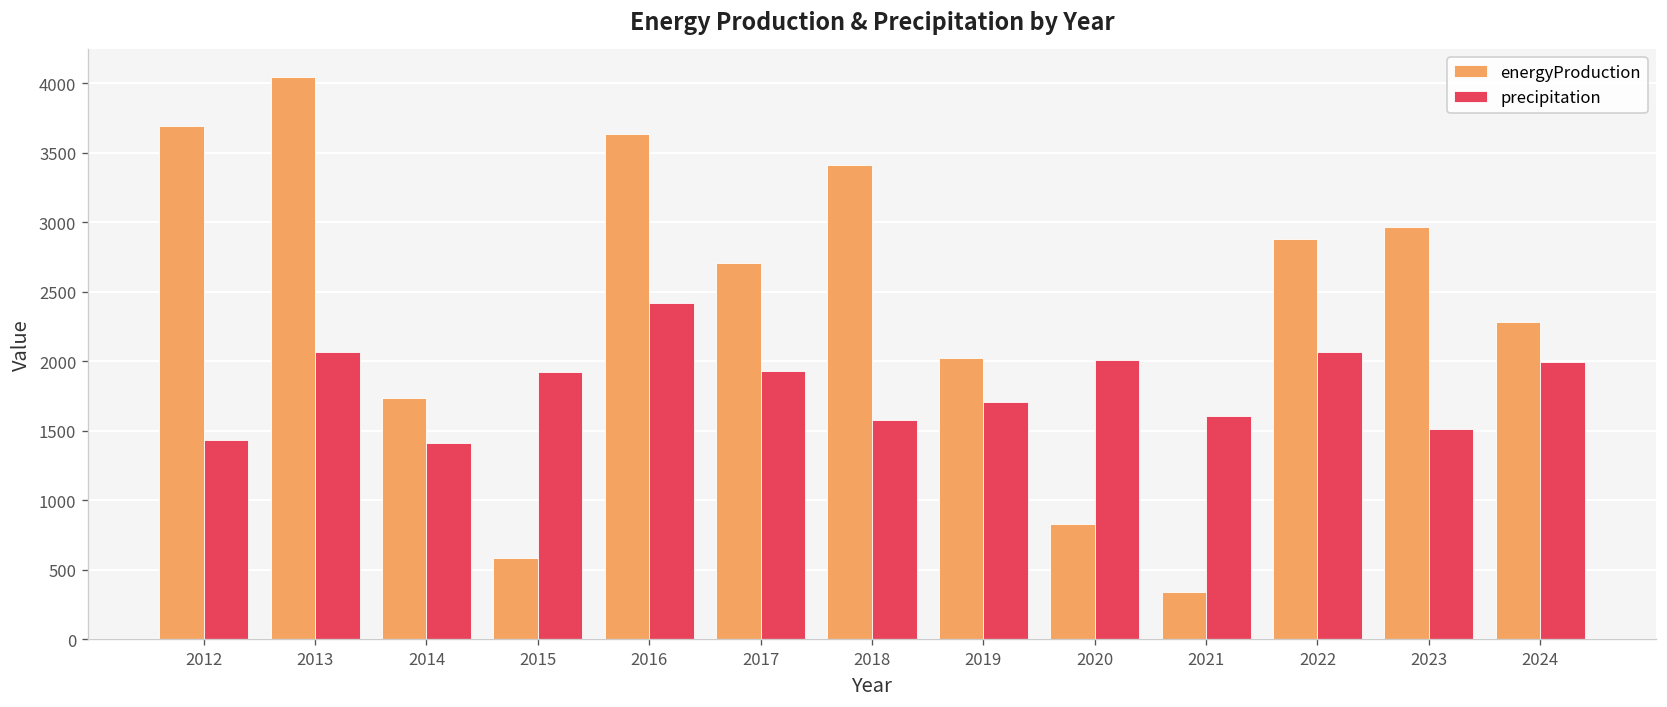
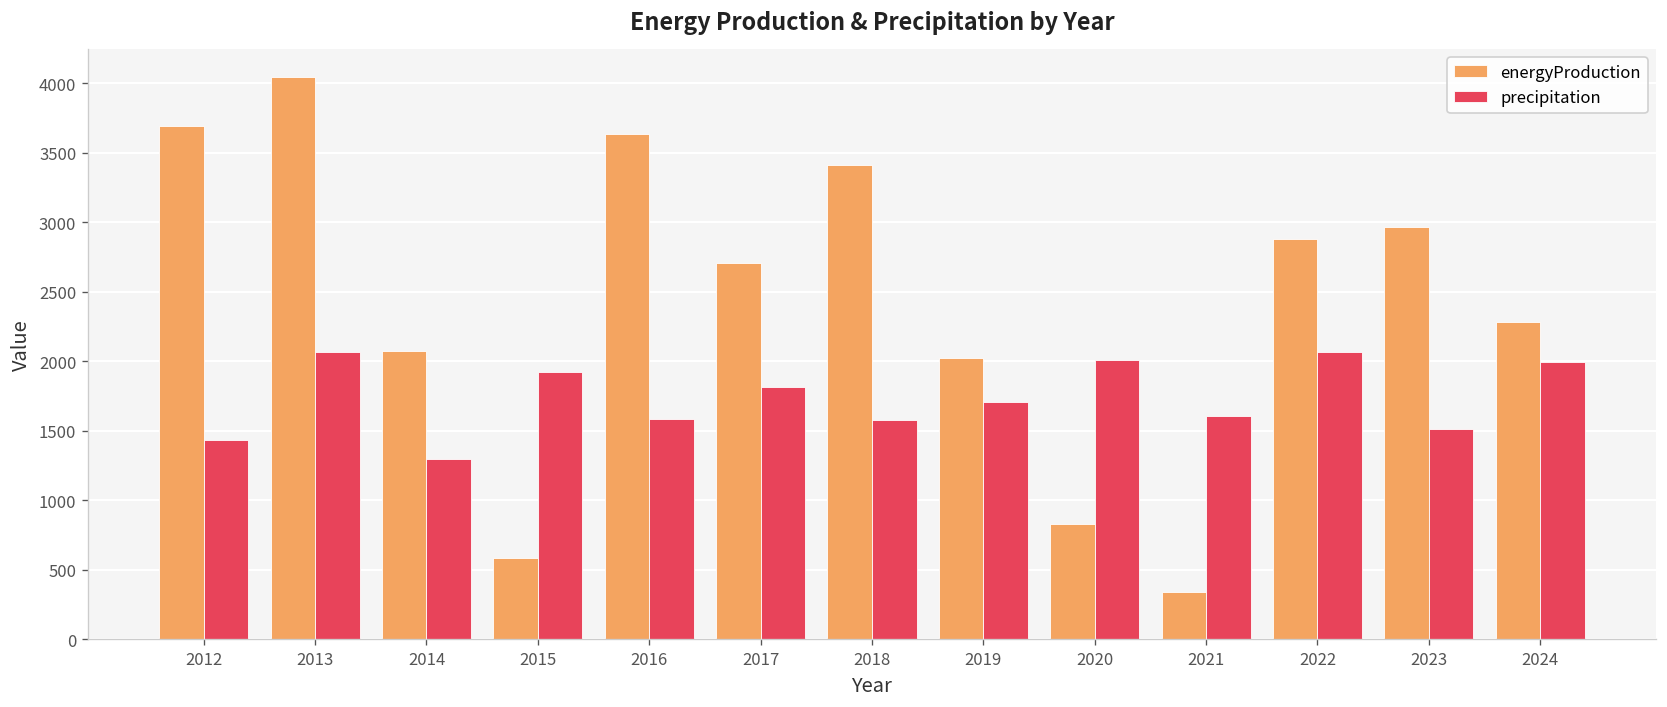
  {
    "energyProduction": {
      "2012": 3690,
      "2013": 4050,
-     "2014": 1730,
+     "2014": 2070,
      "2015": 580,
      "2016": 3640,
      "2017": 2700,
      "2018": 3410,
      "2019": 2020,
      "2020": 830,
      "2021": 340,
      "2022": 2880,
      "2023": 2970,
      "2024": 2280
    },
    "precipitation": {
      "2012": 1430,
      "2013": 2070,
-     "2014": 1410,
+     "2014": 1300,
      "2015": 1920,
-     "2016": 2420,
-     "2017": 1930,
+     "2016": 1580,
+     "2017": 1810,
      "2018": 1580,
      "2019": 1710,
      "2020": 2010,
      "2021": 1610,
      "2022": 2070,
      "2023": 1510,
      "2024": 2000
    }
  }
